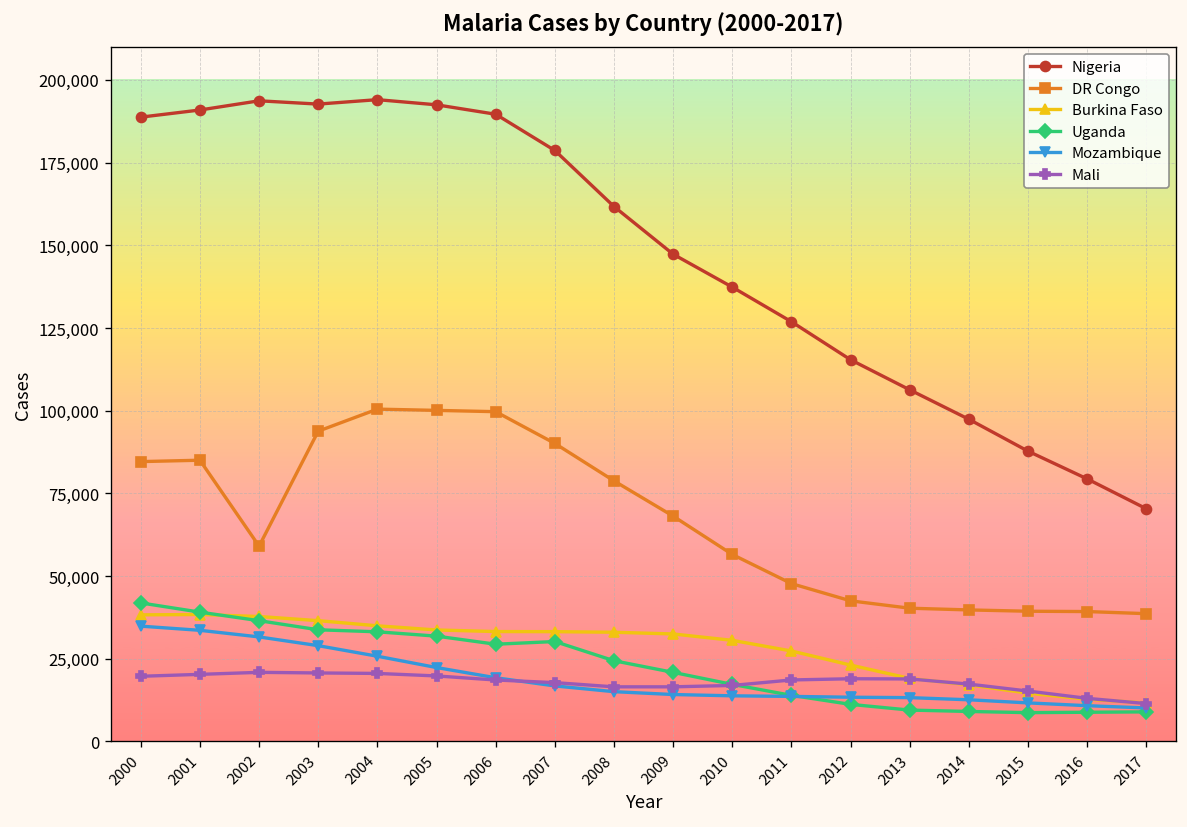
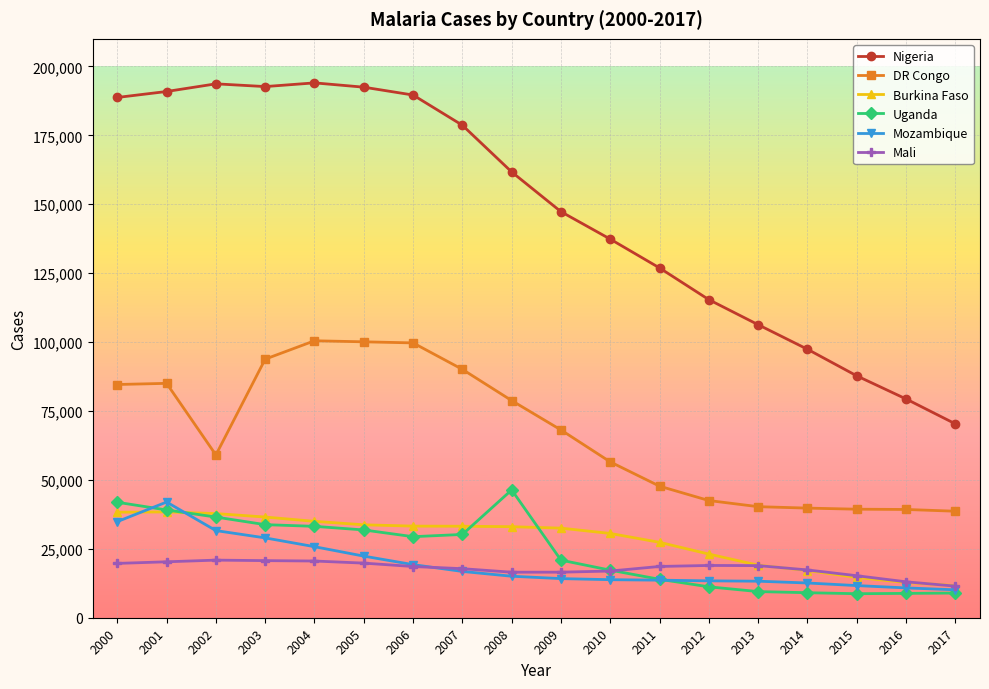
  {
    "Nigeria": {
      "2000": "189,000",
      "2001": "191,000",
      "2002": "194,000",
      "2003": "193,000",
      "2004": "194,000",
      "2005": "192,000",
      "2006": "190,000",
      "2007": "179,000",
      "2008": "162,000",
      "2009": "147,000",
      "2010": "137,000",
      "2011": "127,000",
      "2012": "115,000",
      "2013": "106,000",
      "2014": "97,000",
      "2015": "88,000",
      "2016": "79,000",
      "2017": "70,000"
    },
    "DR Congo": {
      "2000": "85,000",
      "2001": "85,000",
      "2002": "59,000",
      "2003": "94,000",
      "2004": "100,000",
      "2005": "100,000",
      "2006": "100,000",
      "2007": "90,000",
      "2008": "79,000",
      "2009": "68,000",
      "2010": "57,000",
      "2011": "48,000",
      "2012": "43,000",
      "2013": "40,000",
      "2014": "40,000",
      "2015": "39,000",
      "2016": "39,000",
      "2017": "39,000"
    },
    "Burkina Faso": {
      "2000": "38,000",
      "2002": "38,000",
      "2003": "37,000",
      "2004": "35,000",
      "2005": "34,000",
      "2006": "33,000",
      "2007": "33,000",
      "2008": "33,000",
      "2009": "33,000",
      "2010": "31,000",
      "2011": "27,000",
      "2012": "23,000"
    },
    "Uganda": {
      "2000": "42,000",
      "2002": "37,000",
      "2003": "34,000",
      "2004": "33,000",
      "2005": "32,000",
      "2006": "29,000",
      "2007": "30,000",
-     "2008": "24,000",
+     "2008": "46,000",
      "2009": "21,000",
      "2012": "11,000",
      "2013": "9,000",
      "2014": "9,000",
      "2015": "9,000",
      "2016": "9,000",
      "2017": "9,000"
    },
    "Mozambique": {
      "2000": "35,000",
-     "2001": "34,000",
+     "2001": "42,000",
      "2002": "32,000",
      "2003": "29,000",
      "2004": "26,000",
      "2005": "22,000",
      "2007": "17,000",
      "2008": "15,000",
      "2009": "14,000",
      "2010": "14,000",
      "2012": "13,000",
      "2013": "13,000",
      "2014": "13,000",
      "2015": "12,000",
      "2016": "11,000",
      "2017": "10,000"
    },
    "Mali": {
      "2000": "20,000",
      "2001": "20,000",
      "2002": "21,000",
      "2003": "21,000",
      "2004": "21,000",
      "2005": "20,000",
      "2007": "18,000",
      "2008": "17,000",
      "2009": "17,000",
      "2011": "19,000",
      "2012": "19,000"
    }
  }
